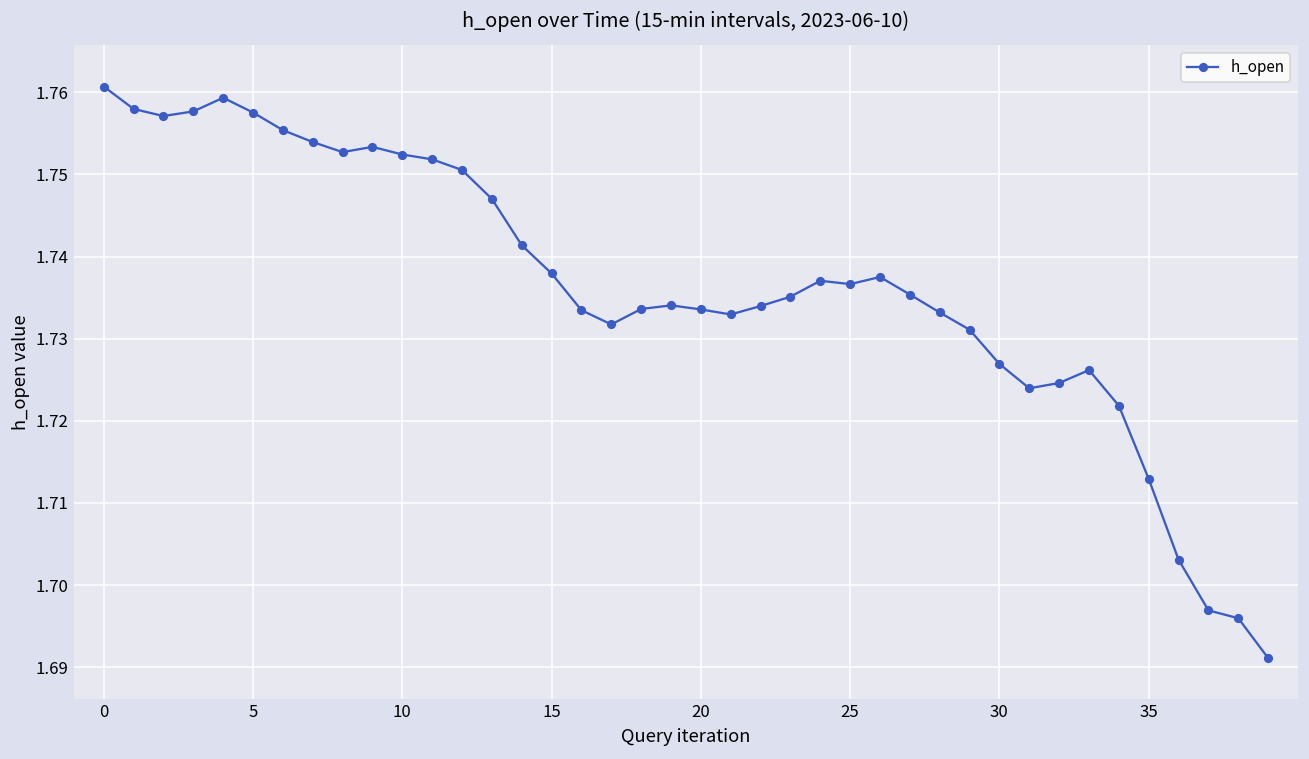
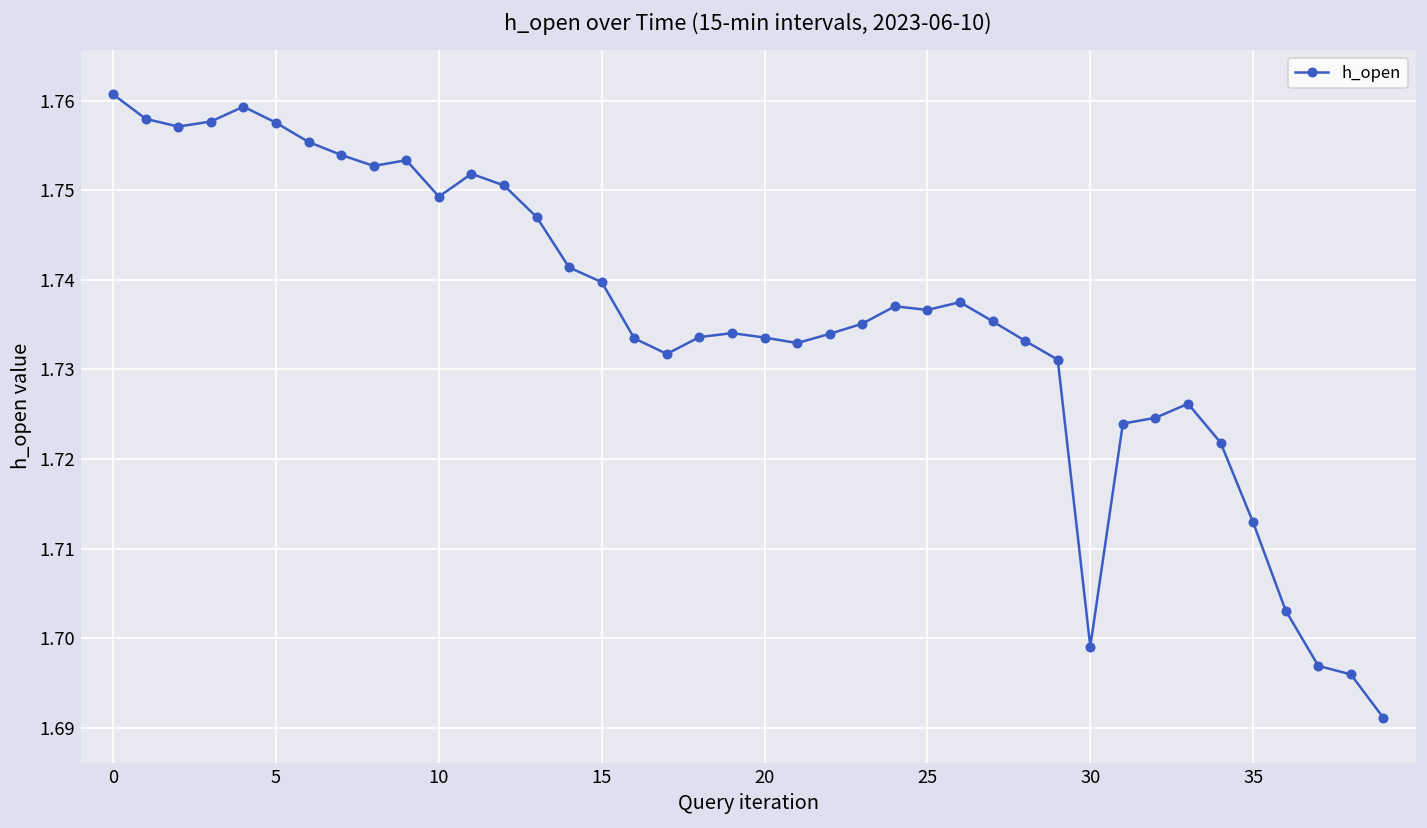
  {
    "0": 1.761,
    "5": 1.758,
-   "10": 1.752,
-   "15": 1.738,
+   "10": 1.749,
+   "15": 1.740,
    "20": 1.734,
    "25": 1.737,
-   "30": 1.727,
+   "30": 1.699,
    "35": 1.713
  }
